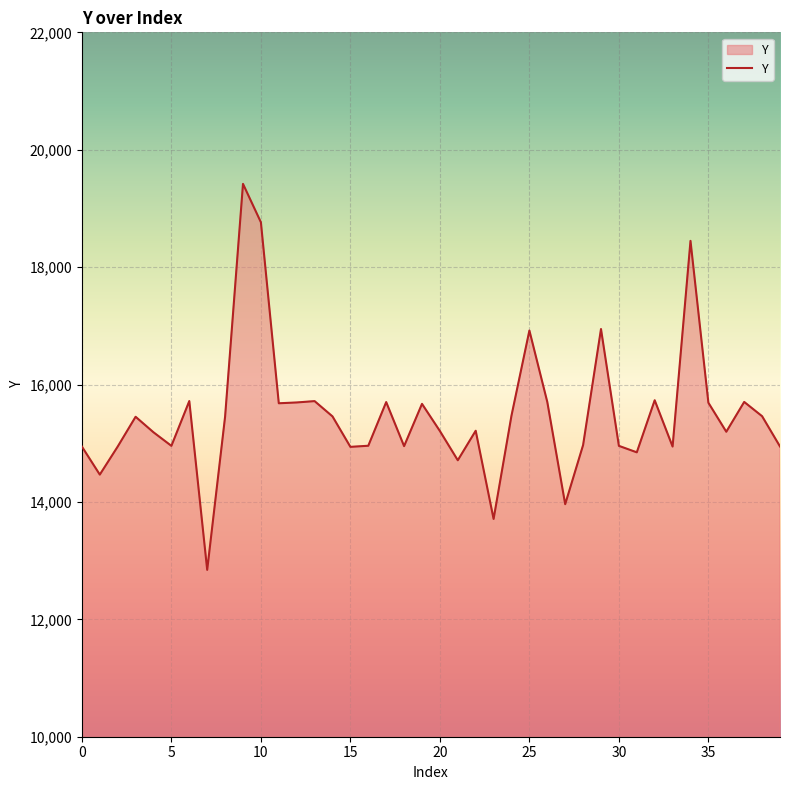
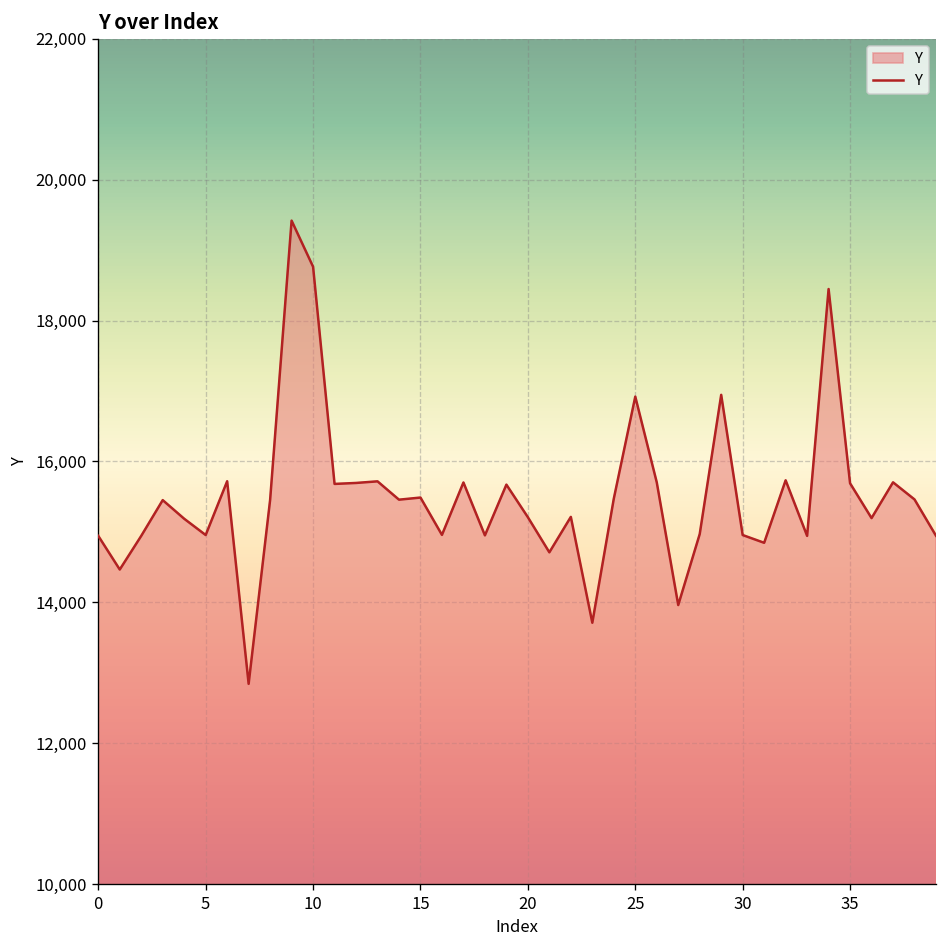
  {
    "0": "14,900",
    "5": "15,000",
    "10": "18,800",
-   "15": "14,900",
+   "15": "15,500",
    "20": "15,200",
    "25": "16,900",
    "30": "15,000",
    "35": "15,700"
  }
